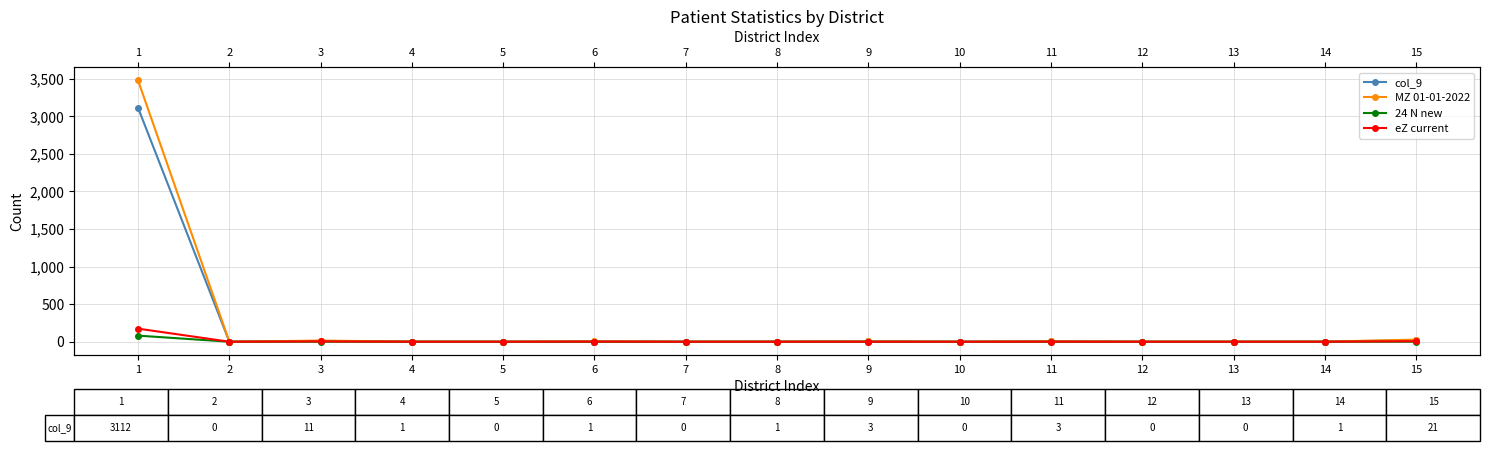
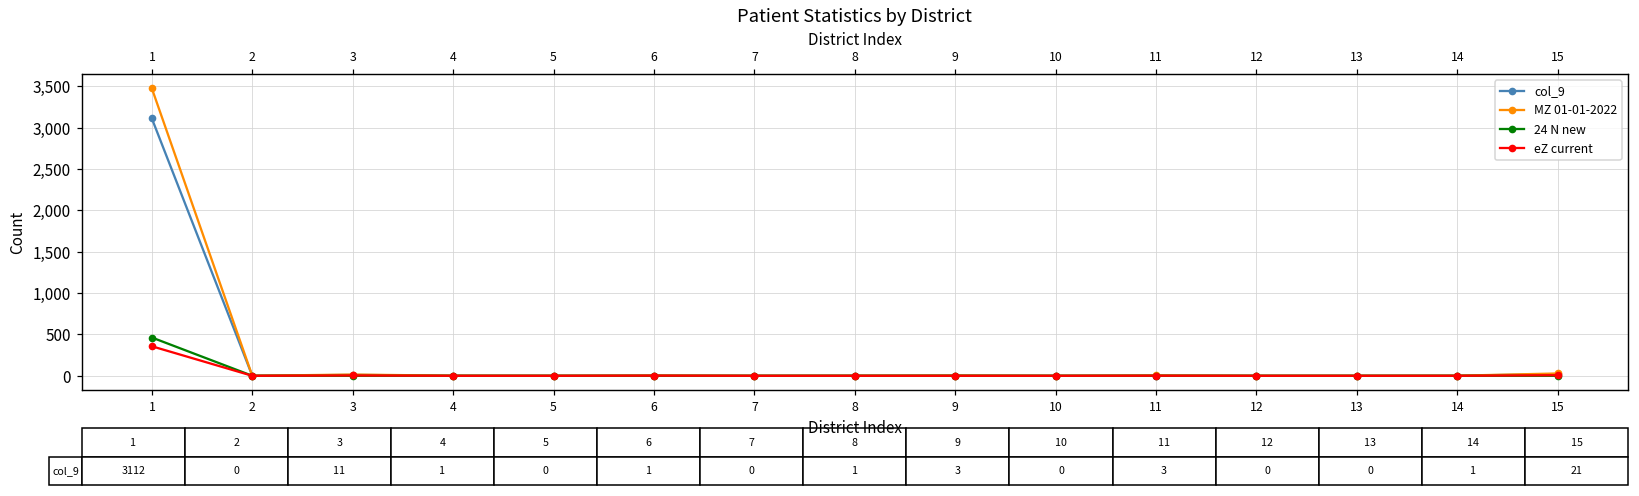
  {
    "col_9": {
      "1": "3,100"
    },
    "MZ 01-01-2022": {
      "1": "3,500"
    },
    "24 N new": {
-     "1": "100"
+     "1": "500"
    },
    "eZ current": {
-     "1": "200"
+     "1": "400"
    }
  }
